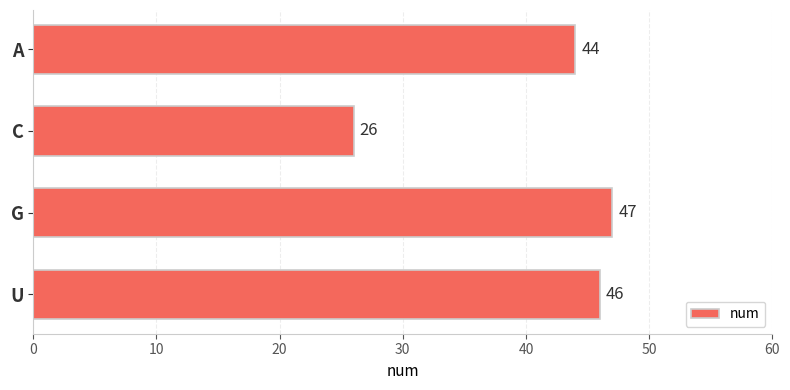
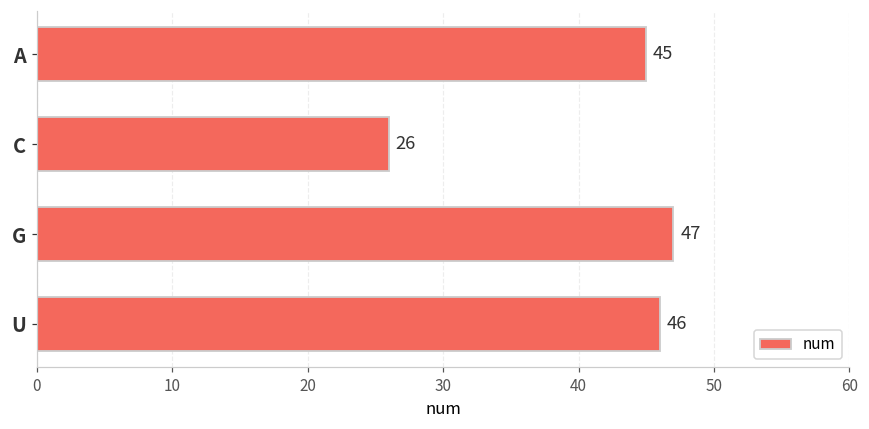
  {
-   "A": 44,
+   "A": 45,
    "C": 26,
    "G": 47,
    "U": 46
  }
